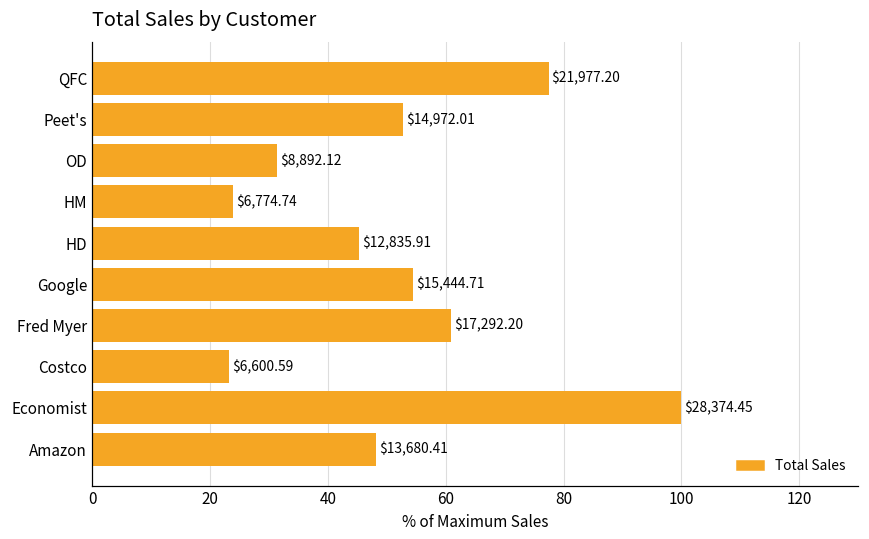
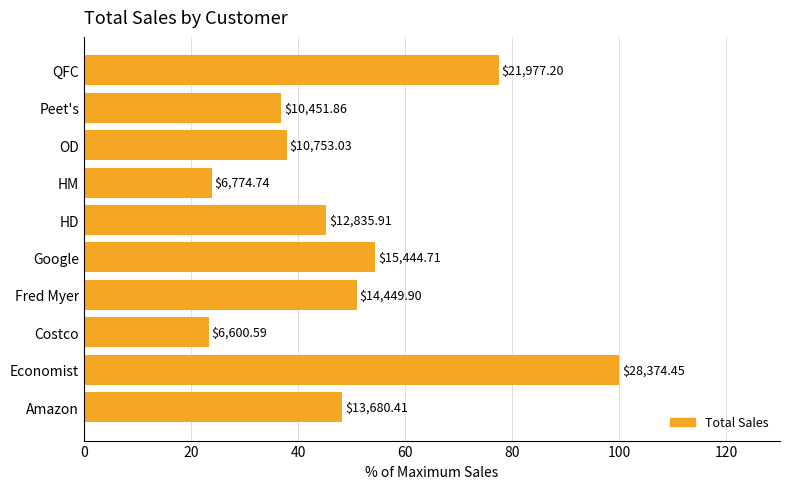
  {
-   "Peet's": "$14,972.01",
-   "OD": "$8,892.12",
-   "Fred Myer": "$17,292.20"
+   "Peet's": "$10,451.86",
+   "OD": "$10,753.03",
+   "Fred Myer": "$14,449.90"
  }
